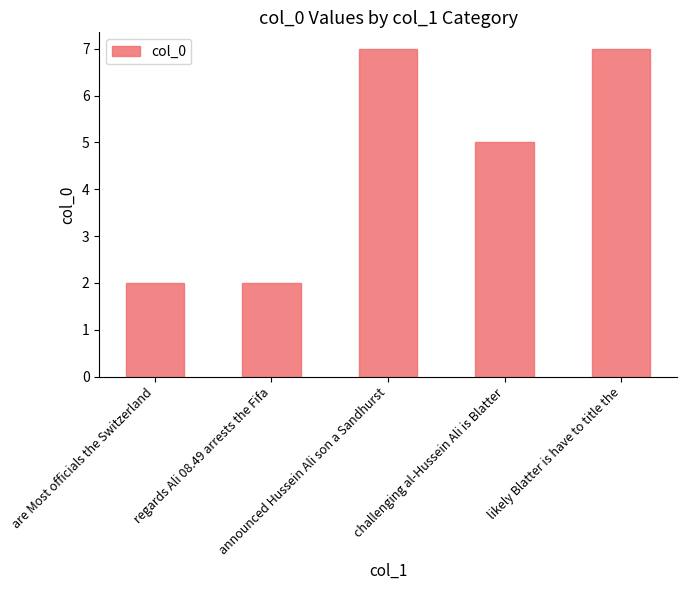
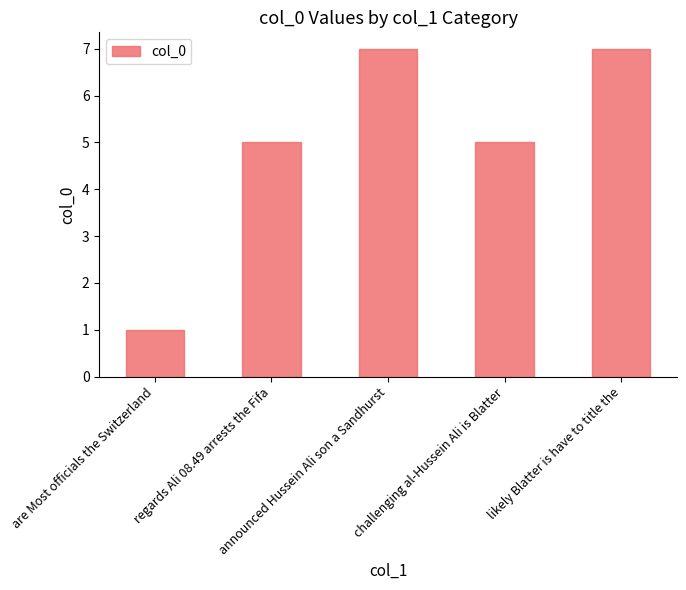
  {
-   "are Most officials the Switzerland": 2,
-   "regards Ali 08.49 arrests the Fifa": 2,
+   "are Most officials the Switzerland": 1,
+   "regards Ali 08.49 arrests the Fifa": 5,
    "announced Hussein Ali son a Sandhurst": 7,
    "challenging al-Hussein Ali is Blatter": 5,
    "likely Blatter is have to title the": 7
  }
